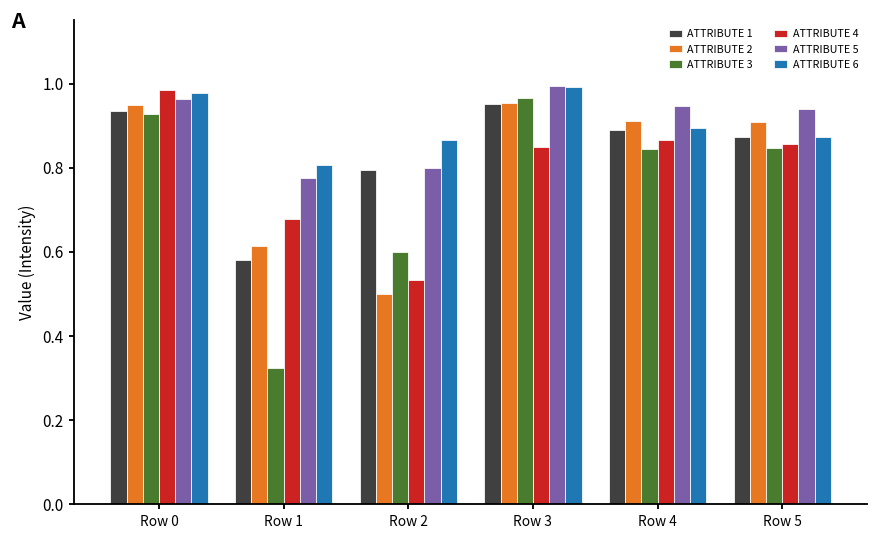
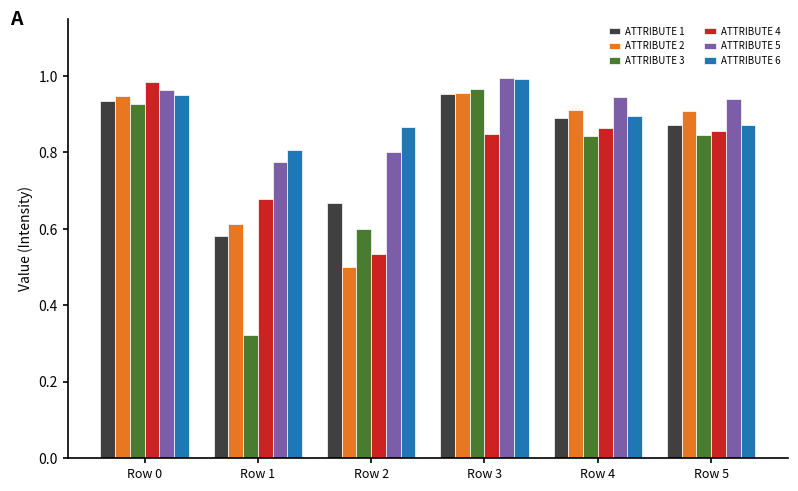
  {
    "ATTRIBUTE 1": {
      "Row 0": 0.93,
      "Row 1": 0.58,
-     "Row 2": 0.79,
+     "Row 2": 0.67,
      "Row 3": 0.95,
      "Row 4": 0.89,
      "Row 5": 0.87
    },
    "ATTRIBUTE 2": {
      "Row 0": 0.95,
      "Row 1": 0.61,
      "Row 2": 0.50,
      "Row 3": 0.95,
      "Row 4": 0.91,
      "Row 5": 0.91
    },
    "ATTRIBUTE 3": {
      "Row 0": 0.93,
      "Row 1": 0.32,
      "Row 2": 0.60,
      "Row 3": 0.97,
      "Row 4": 0.84,
      "Row 5": 0.85
    },
    "ATTRIBUTE 4": {
      "Row 0": 0.99,
      "Row 1": 0.68,
      "Row 2": 0.53,
      "Row 3": 0.85,
      "Row 4": 0.87,
      "Row 5": 0.86
    },
    "ATTRIBUTE 5": {
      "Row 0": 0.96,
      "Row 1": 0.77,
      "Row 2": 0.80,
      "Row 3": 0.99,
      "Row 4": 0.95,
      "Row 5": 0.94
    },
    "ATTRIBUTE 6": {
-     "Row 0": 0.98,
+     "Row 0": 0.95,
      "Row 1": 0.81,
      "Row 2": 0.87,
      "Row 3": 0.99,
      "Row 4": 0.90,
      "Row 5": 0.87
    }
  }
